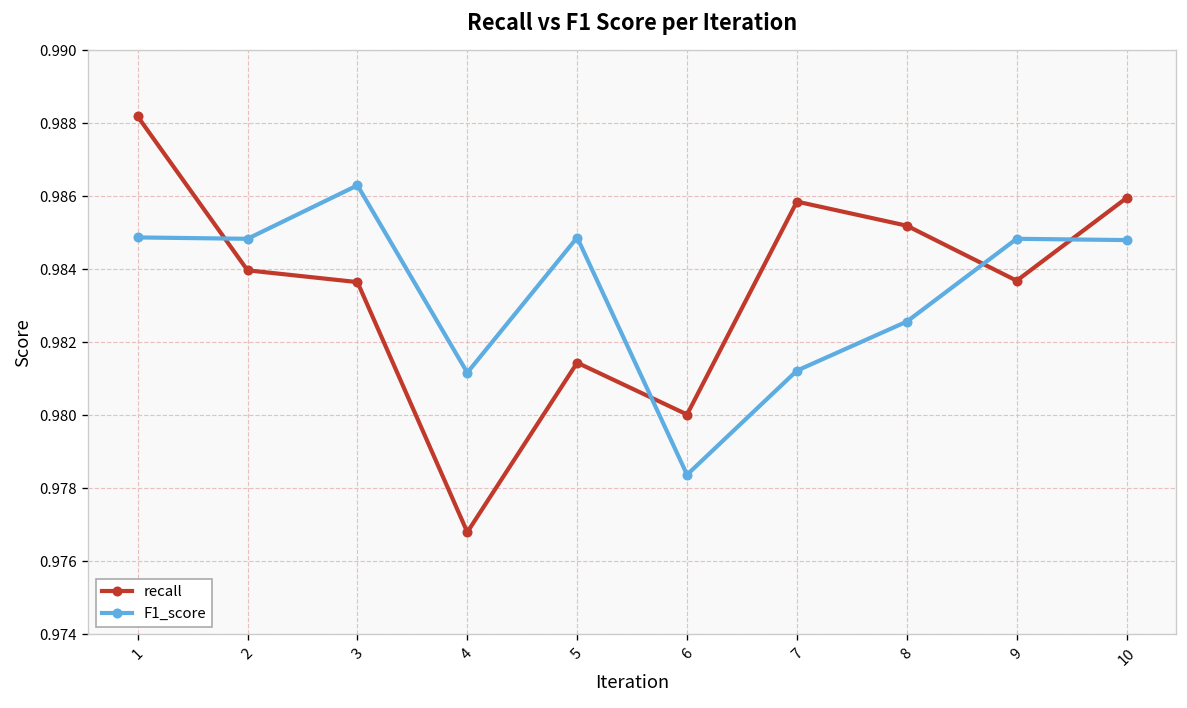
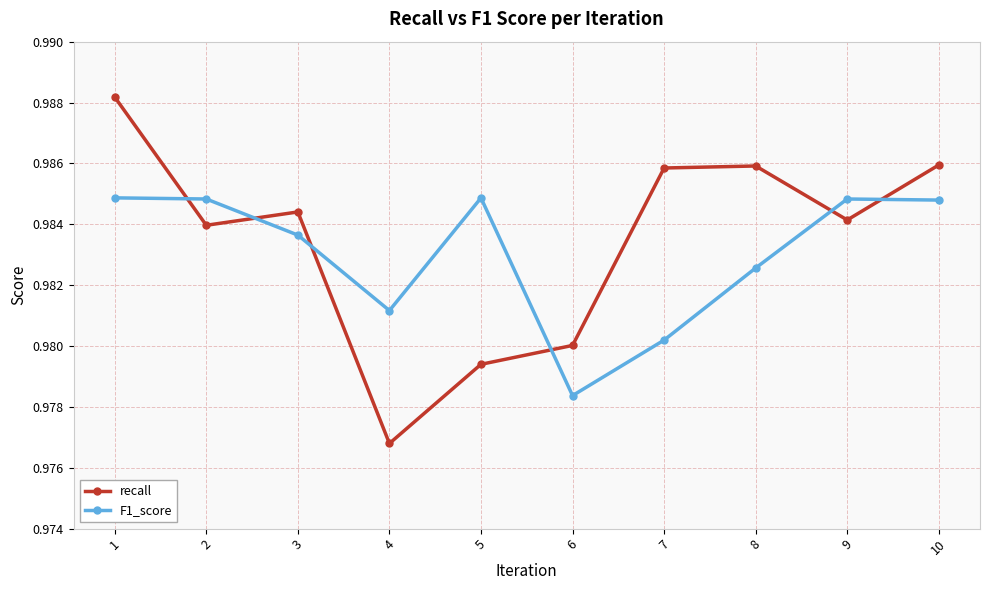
  {
    "recall": {
      "1": 0.9882,
      "2": 0.9840,
-     "3": 0.9836,
+     "3": 0.9844,
      "4": 0.9768,
-     "5": 0.9814,
+     "5": 0.9794,
      "6": 0.9800,
      "7": 0.9858,
-     "8": 0.9852,
-     "9": 0.9837,
+     "8": 0.9859,
+     "9": 0.9841,
      "10": 0.9859
    },
    "F1_score": {
      "1": 0.9849,
      "2": 0.9848,
-     "3": 0.9863,
+     "3": 0.9836,
      "4": 0.9812,
      "5": 0.9849,
      "6": 0.9784,
-     "7": 0.9812,
+     "7": 0.9802,
      "8": 0.9826,
      "9": 0.9848,
      "10": 0.9848
    }
  }
